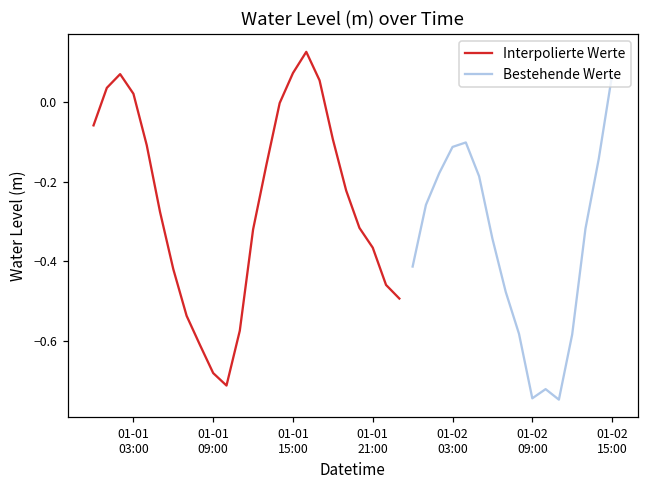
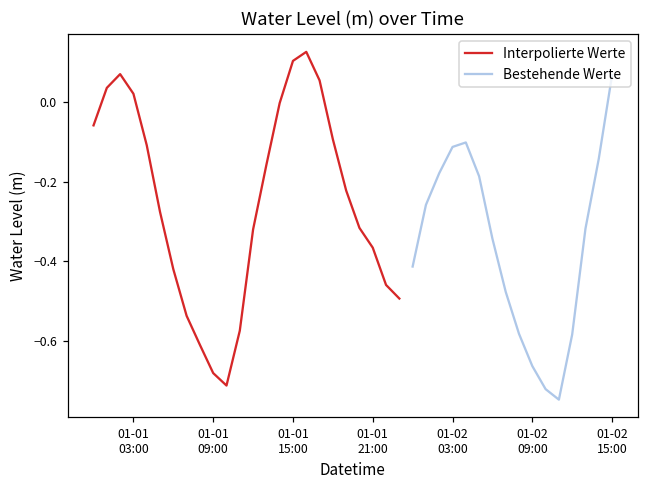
  {
    "Interpolierte Werte": {
      "01-01 03:00": 0.02,
      "01-01 09:00": -0.68,
-     "01-01 15:00": 0.07,
+     "01-01 15:00": 0.10,
      "01-01 21:00": -0.37
    },
    "Bestehende Werte": {
      "01-02 03:00": -0.11,
-     "01-02 09:00": -0.74
+     "01-02 09:00": -0.66
    }
  }
